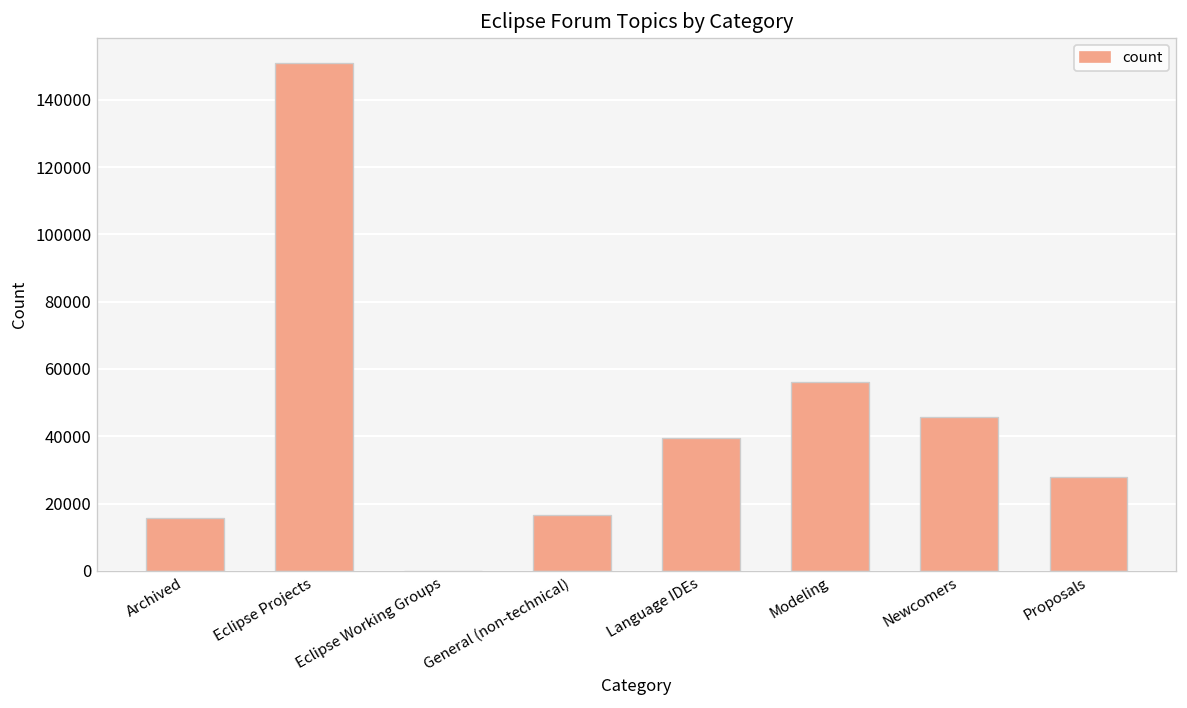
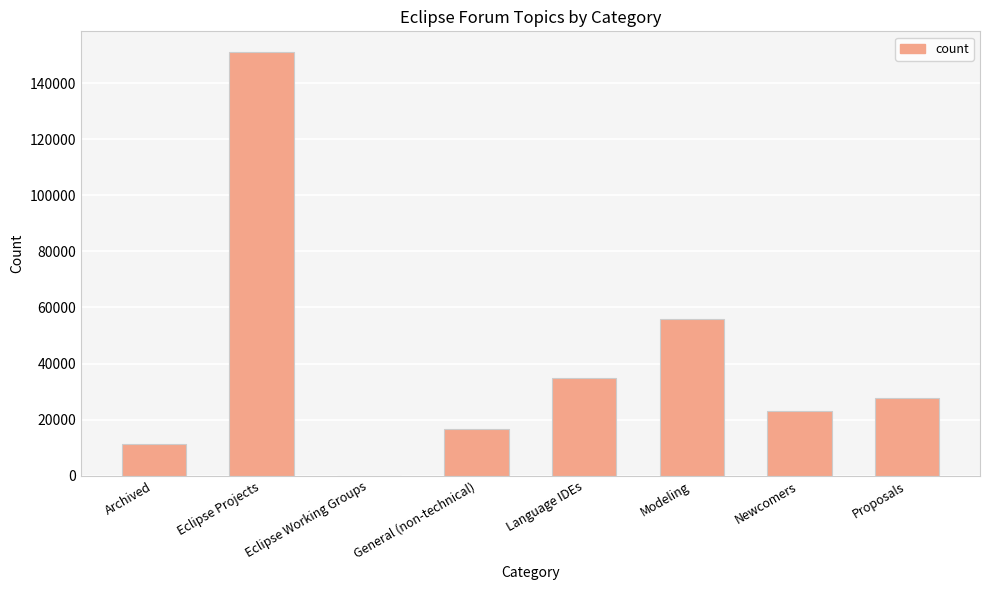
  {
-   "Archived": 16000,
+   "Archived": 11000,
    "Eclipse Projects": 151000,
    "General (non-technical)": 17000,
-   "Language IDEs": 39000,
+   "Language IDEs": 35000,
    "Modeling": 56000,
-   "Newcomers": 46000,
+   "Newcomers": 23000,
    "Proposals": 28000
  }
